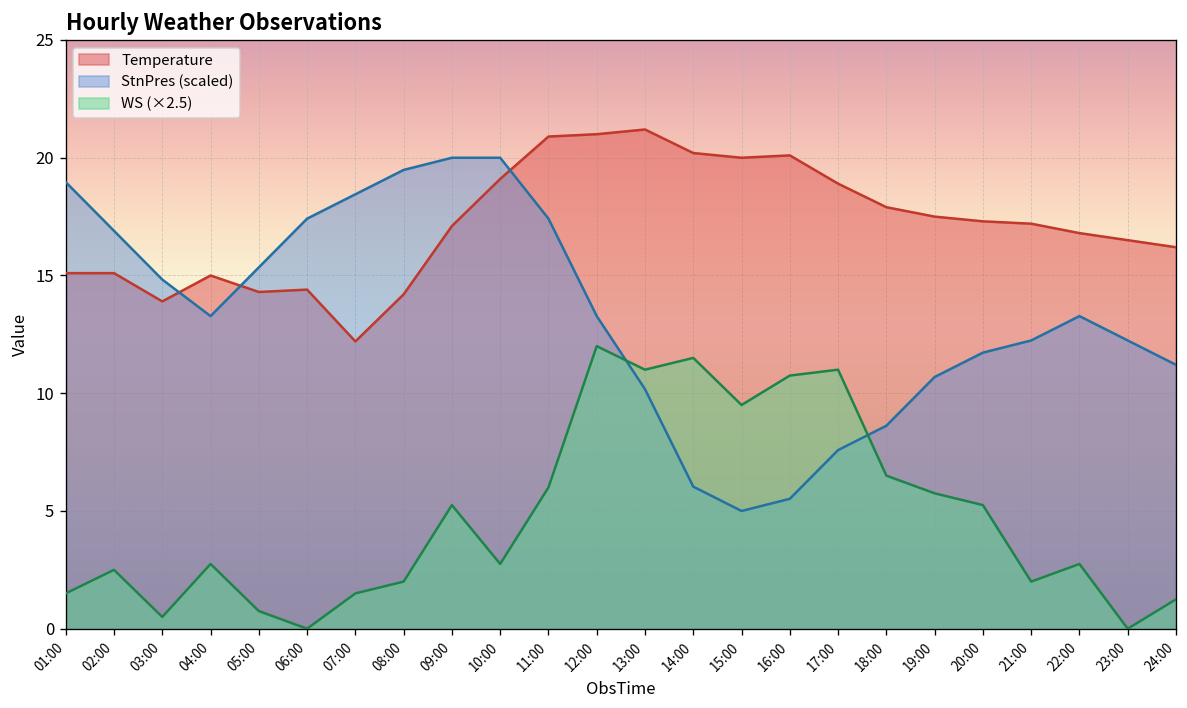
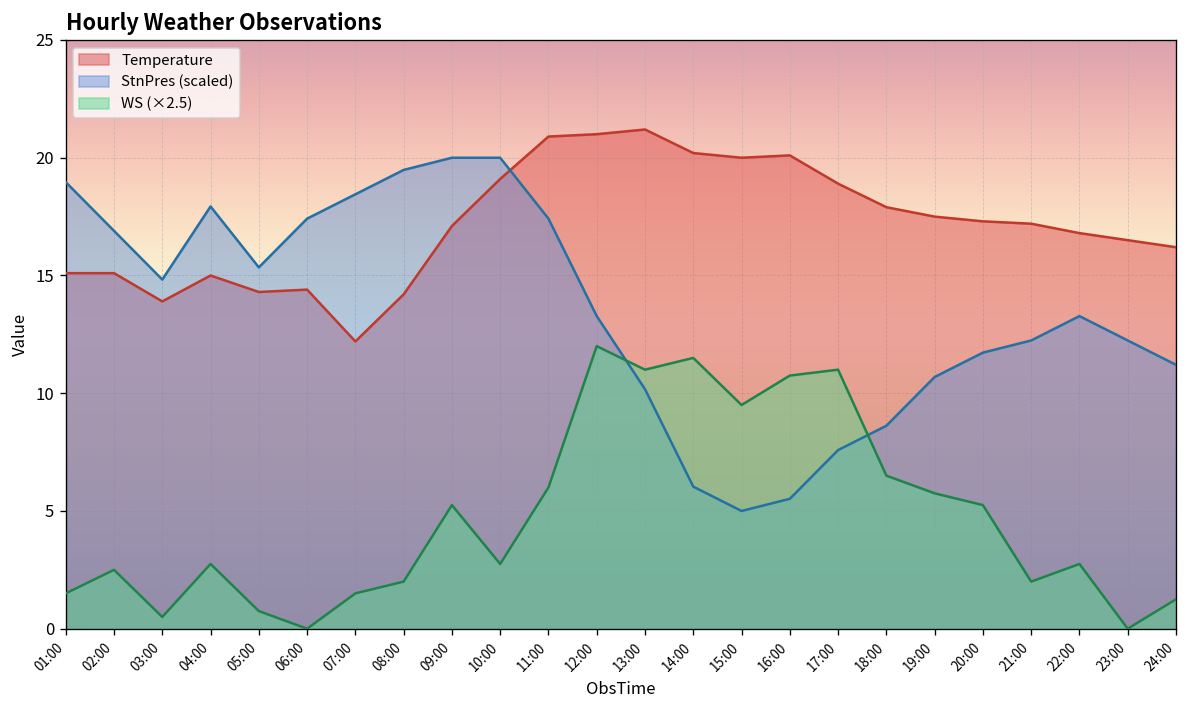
  {
    "Temperature": {
      "01:00": 15.1,
      "02:00": 15.1,
      "03:00": 13.9,
      "04:00": 15.0,
      "05:00": 14.3,
      "06:00": 14.4,
      "07:00": 12.2,
      "08:00": 14.2,
      "09:00": 17.1,
      "10:00": 19.1,
      "11:00": 20.9,
      "12:00": 21.0,
      "13:00": 21.2,
      "14:00": 20.2,
      "15:00": 20.0,
      "16:00": 20.1,
      "17:00": 18.9,
      "18:00": 17.9,
      "19:00": 17.5,
      "20:00": 17.3,
      "21:00": 17.2,
      "22:00": 16.8,
      "23:00": 16.5,
      "24:00": 16.2
    },
    "StnPres (scaled)": {
      "01:00": 19.0,
      "02:00": 16.9,
      "03:00": 14.8,
-     "04:00": 13.3,
+     "04:00": 17.9,
      "05:00": 15.3,
      "06:00": 17.4,
      "07:00": 18.4,
      "08:00": 19.5,
      "09:00": 20.0,
      "10:00": 20.0,
      "11:00": 17.4,
      "12:00": 13.3,
      "13:00": 10.2,
      "14:00": 6.0,
      "15:00": 5.0,
      "16:00": 5.5,
      "17:00": 7.6,
      "18:00": 8.6,
      "19:00": 10.7,
      "20:00": 11.7,
      "21:00": 12.2,
      "22:00": 13.3,
      "23:00": 12.2,
      "24:00": 11.2
    },
    "WS (×2.5)": {
      "01:00": 1.5,
      "02:00": 2.5,
      "03:00": 0.5,
      "04:00": 2.8,
      "05:00": 0.8,
      "06:00": 0.0,
      "07:00": 1.5,
      "08:00": 2.0,
      "09:00": 5.3,
      "10:00": 2.8,
      "11:00": 6.0,
      "12:00": 12.0,
      "13:00": 11.0,
      "14:00": 11.5,
      "15:00": 9.5,
      "16:00": 10.8,
      "17:00": 11.0,
      "18:00": 6.5,
      "19:00": 5.8,
      "20:00": 5.3,
      "21:00": 2.0,
      "22:00": 2.8,
      "23:00": 0.0,
      "24:00": 1.3
    }
  }
